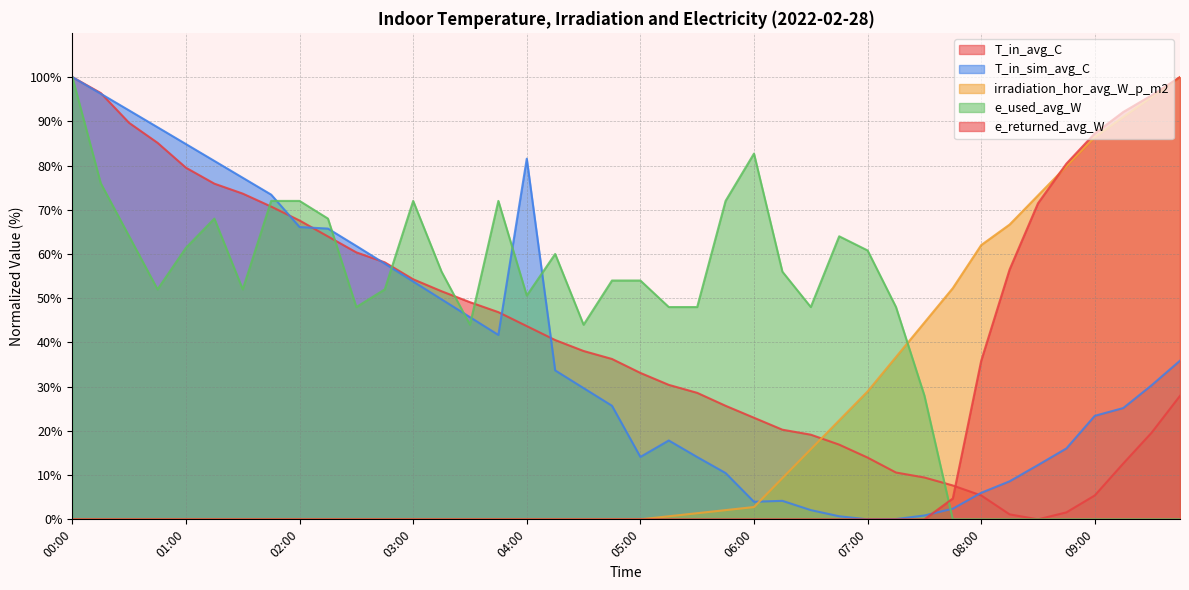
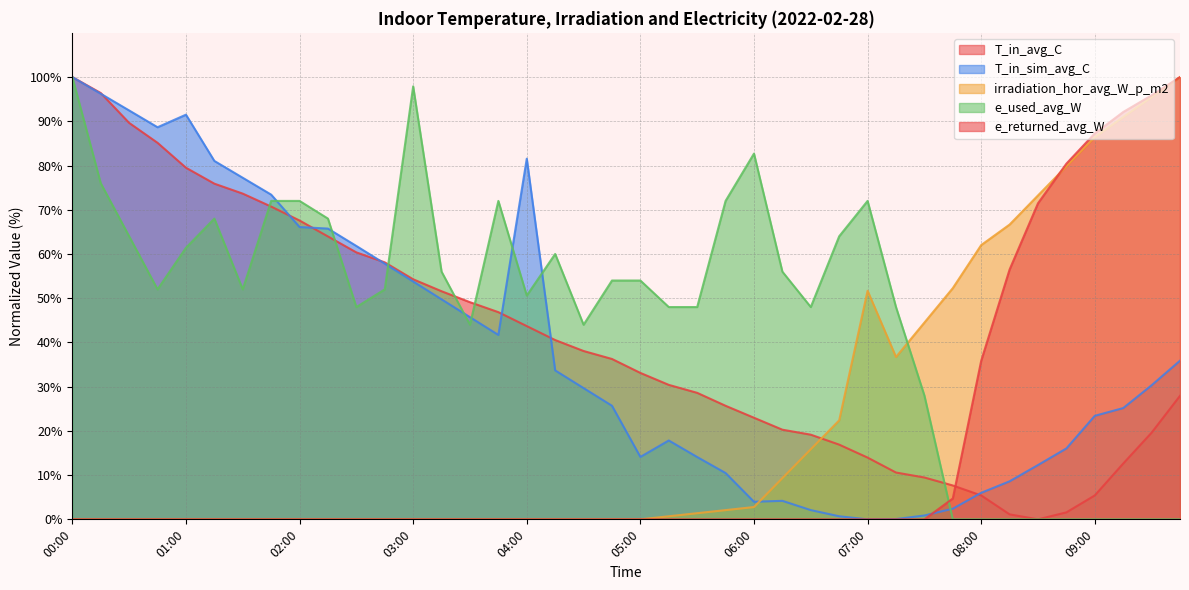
  {
    "T_in_sim_avg_C": {
-     "01:00": "85%",
+     "01:00": "91%",
      "02:00": "66%",
      "04:00": "82%",
      "05:00": "14%",
      "06:00": "4%",
      "08:00": "6%",
      "09:00": "23%"
    },
    "irradiation_hor_avg_W_p_m2": {
      "06:00": "3%",
-     "07:00": "29%",
+     "07:00": "52%",
      "08:00": "62%"
    },
    "e_used_avg_W": {
      "01:00": "61%",
      "02:00": "72%",
-     "03:00": "72%",
+     "03:00": "98%",
      "04:00": "51%",
      "05:00": "54%",
      "06:00": "83%",
-     "07:00": "61%",
+     "07:00": "72%",
      "08:00": "0%",
      "09:00": "0%"
    }
  }
